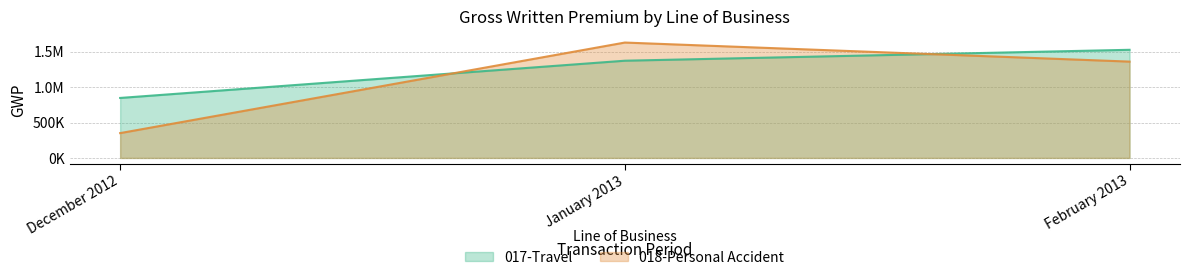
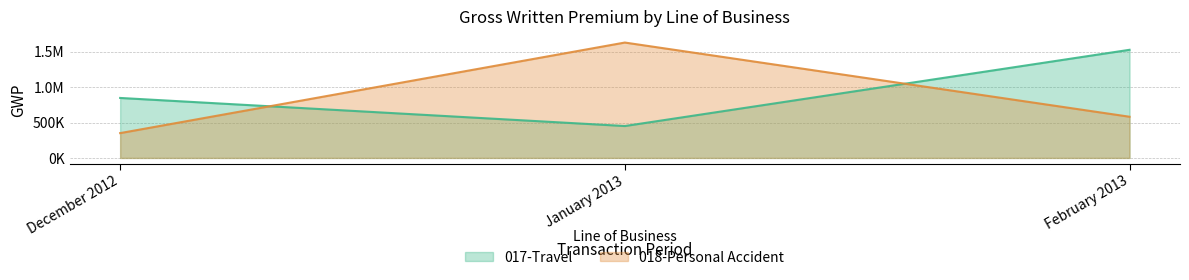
  {
    "017-Travel": {
      "December 2012": 800000,
-     "January 2013": 1400000,
+     "January 2013": 500000,
      "February 2013": 1500000
    },
    "018-Personal Accident": {
      "December 2012": 400000,
      "January 2013": 1600000,
-     "February 2013": 1400000
+     "February 2013": 600000
    }
  }
